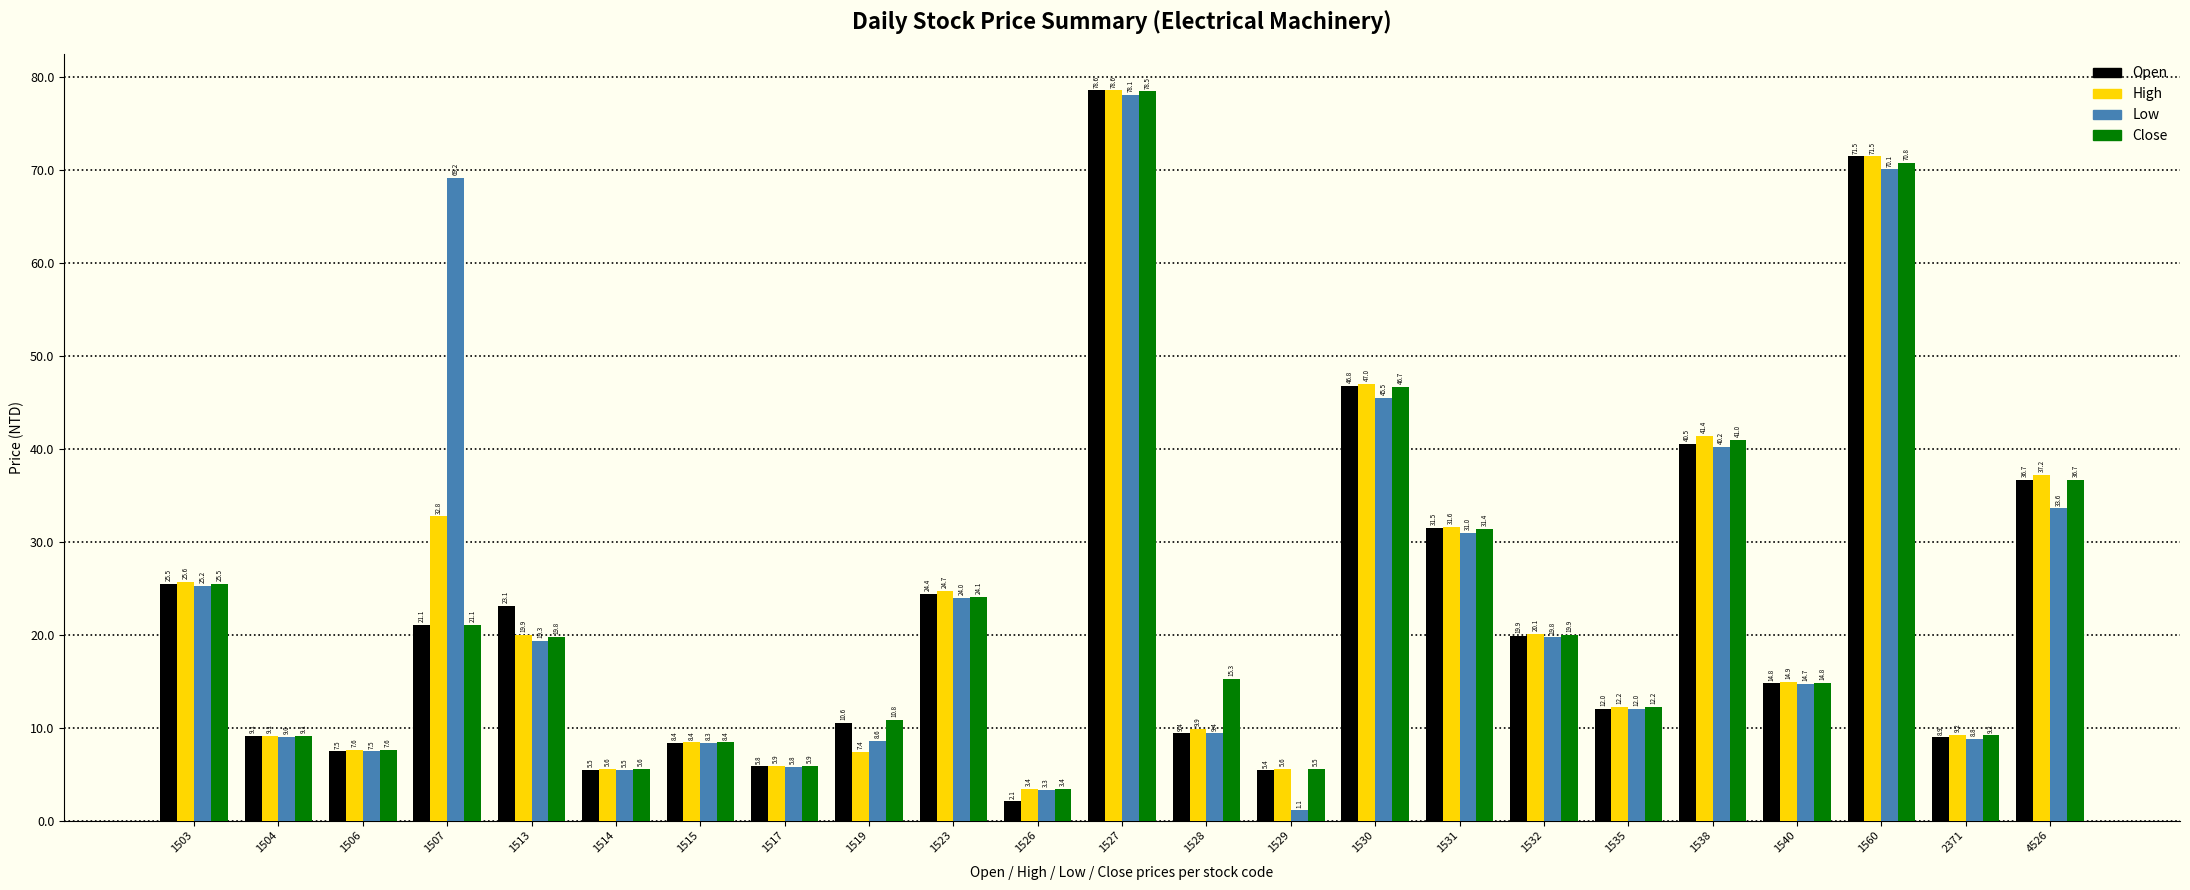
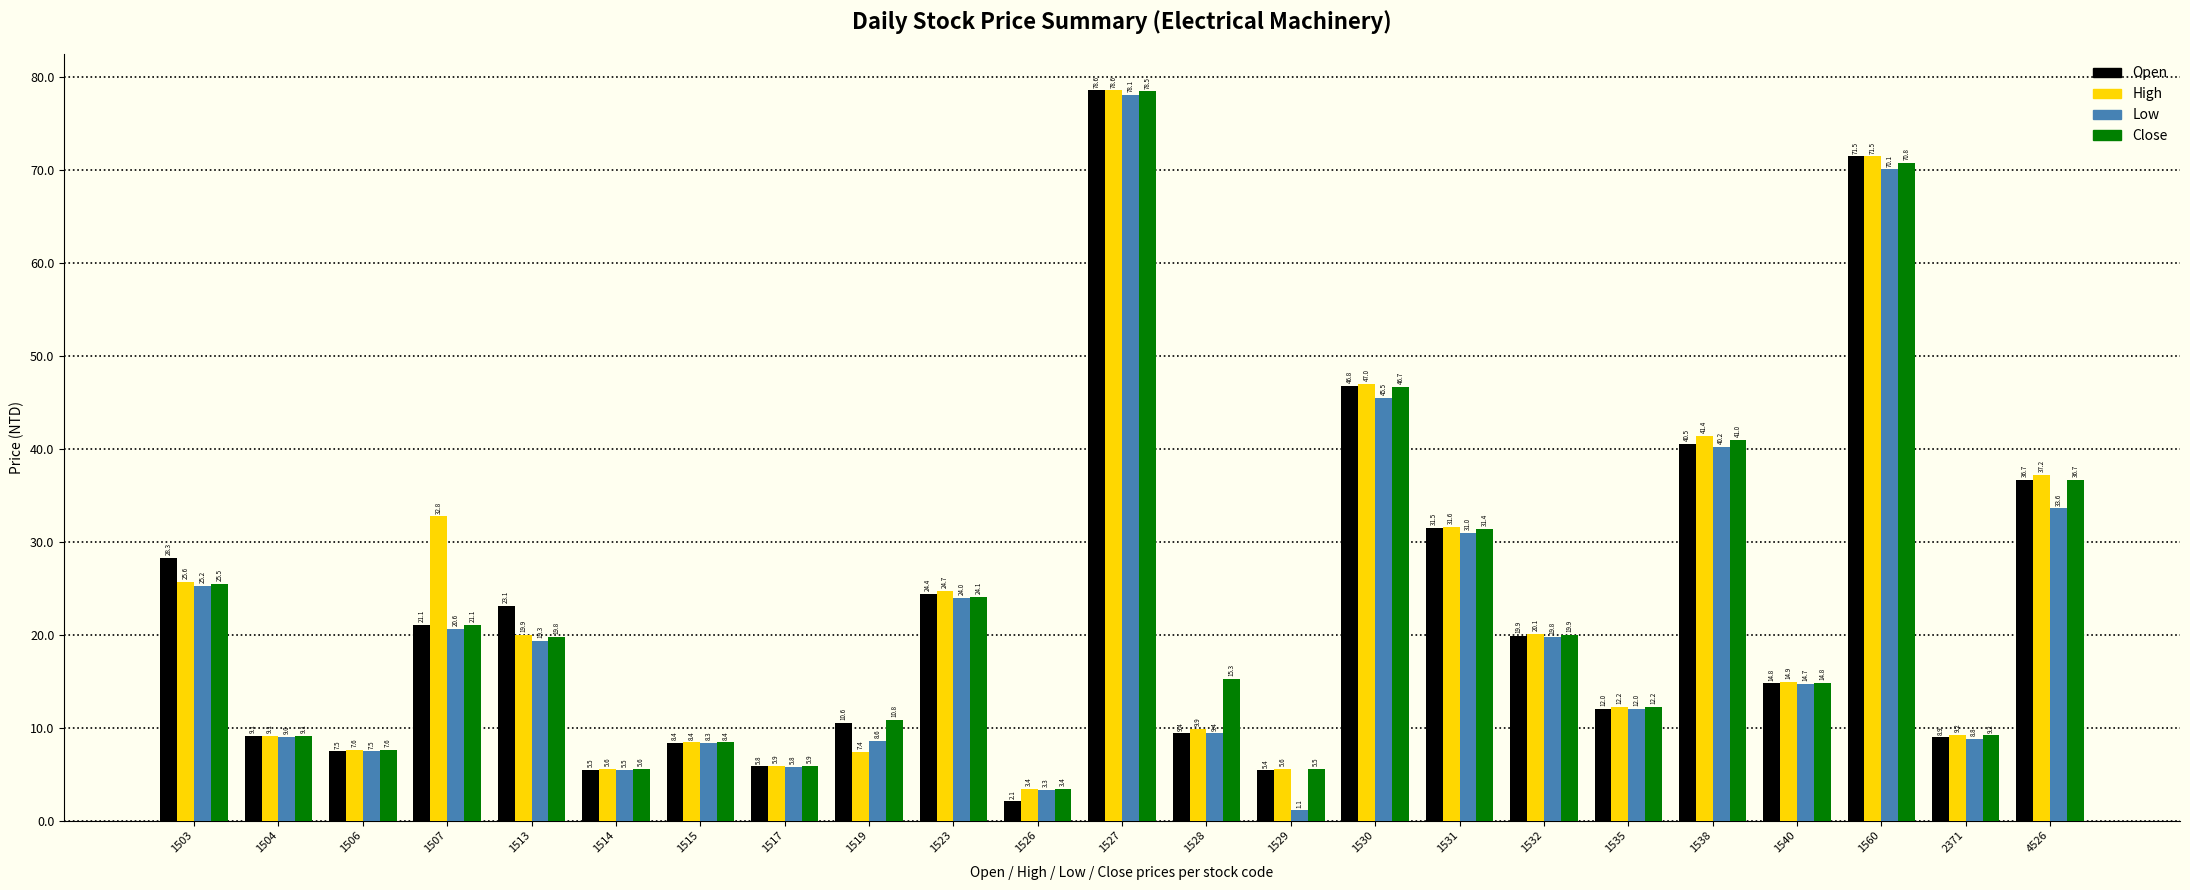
  {
    "Open": {
-     "1503": 25.5,
+     "1503": 28.3,
      "1504": 9.1,
      "1506": 7.5,
      "1507": 21.1,
      "1513": 23.1,
      "1514": 5.5,
      "1515": 8.4,
      "1517": 5.8,
      "1519": 10.6,
      "1523": 24.4,
      "1526": 2.1,
      "1527": 78.6,
      "1528": 9.4,
      "1529": 5.4,
      "1530": 46.8,
      "1531": 31.5,
      "1532": 19.9,
      "1535": 12.0,
      "1538": 40.5,
      "1540": 14.8,
      "1560": 71.5,
      "2371": 8.9,
      "4526": 36.7
    },
    "High": {
      "1503": 25.6,
      "1504": 9.1,
      "1506": 7.6,
      "1507": 32.8,
      "1513": 19.9,
      "1514": 5.6,
      "1515": 8.4,
      "1517": 5.9,
      "1519": 7.4,
      "1523": 24.7,
      "1526": 3.4,
      "1527": 78.6,
      "1528": 9.9,
      "1529": 5.6,
      "1530": 47.0,
      "1531": 31.6,
      "1532": 20.1,
      "1535": 12.2,
      "1538": 41.4,
      "1540": 14.9,
      "1560": 71.5,
      "2371": 9.2,
      "4526": 37.2
    },
    "Low": {
      "1503": 25.2,
      "1504": 9.0,
      "1506": 7.5,
-     "1507": 69.2,
+     "1507": 20.6,
      "1513": 19.3,
      "1514": 5.5,
      "1515": 8.3,
      "1517": 5.8,
      "1519": 8.6,
      "1523": 24.0,
      "1526": 3.3,
      "1527": 78.1,
      "1528": 9.4,
      "1529": 1.1,
      "1530": 45.5,
      "1531": 31.0,
      "1532": 19.8,
      "1535": 12.0,
      "1538": 40.2,
      "1540": 14.7,
      "1560": 70.1,
      "2371": 8.8,
      "4526": 33.6
    },
    "Close": {
      "1503": 25.5,
      "1504": 9.1,
      "1506": 7.6,
      "1507": 21.1,
      "1513": 19.8,
      "1514": 5.6,
      "1515": 8.4,
      "1517": 5.9,
      "1519": 10.8,
      "1523": 24.1,
      "1526": 3.4,
      "1527": 78.5,
      "1528": 15.3,
      "1529": 5.5,
      "1530": 46.7,
      "1531": 31.4,
      "1532": 19.9,
      "1535": 12.2,
      "1538": 41.0,
      "1540": 14.8,
      "1560": 70.8,
      "2371": 9.2,
      "4526": 36.7
    }
  }
